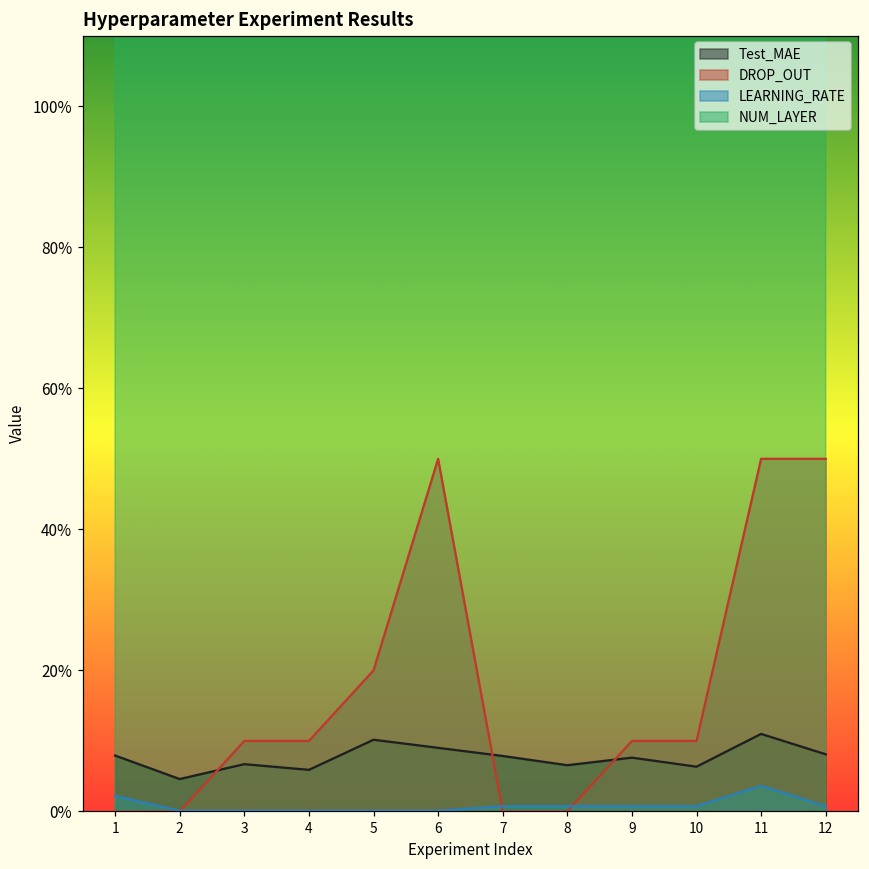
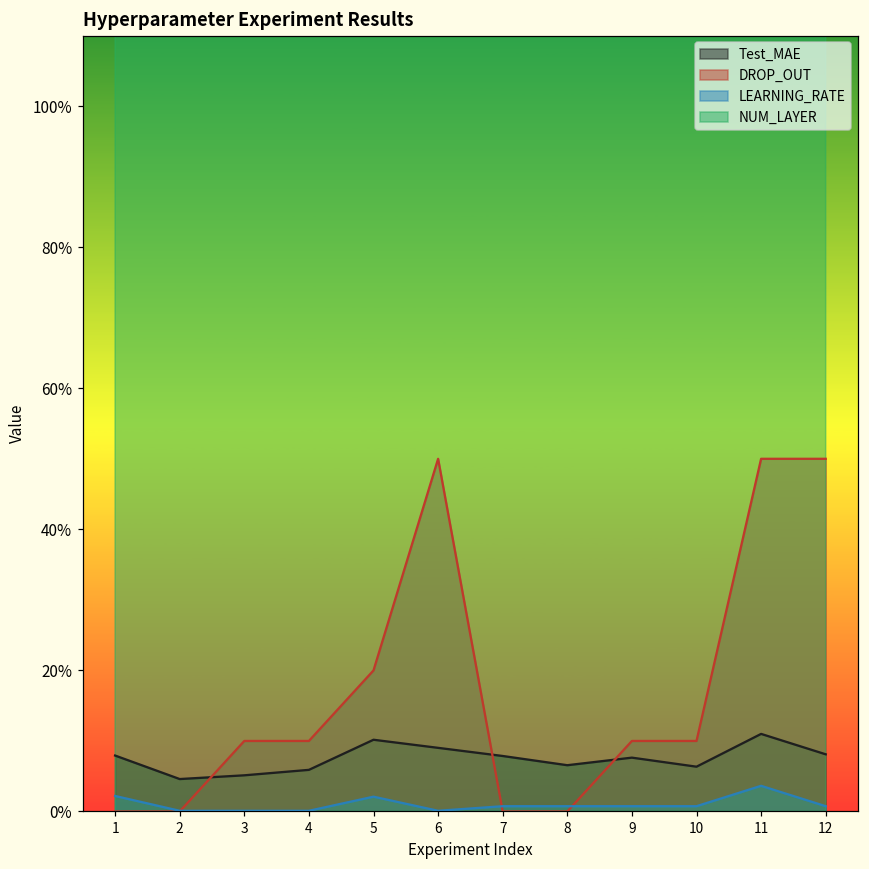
  {
    "Test_MAE": {
      "1": "8%",
      "2": "5%",
-     "3": "7%",
+     "3": "5%",
      "4": "6%",
      "5": "10%",
      "6": "9%",
      "7": "8%",
      "8": "7%",
      "9": "8%",
      "10": "6%",
      "11": "11%",
      "12": "8%"
    },
    "DROP_OUT": {
      "1": "0%",
      "3": "10%",
      "4": "10%",
      "5": "20%",
      "6": "50%",
      "7": "0%",
      "8": "0%",
      "9": "10%",
      "10": "10%",
      "11": "50%",
      "12": "50%"
    },
    "LEARNING_RATE": {
      "1": "2%",
      "3": "0%",
      "4": "0%",
-     "5": "0%",
+     "5": "2%",
      "6": "0%",
      "7": "1%",
      "8": "1%",
      "9": "1%",
      "10": "1%",
      "11": "4%",
      "12": "1%"
    }
  }
